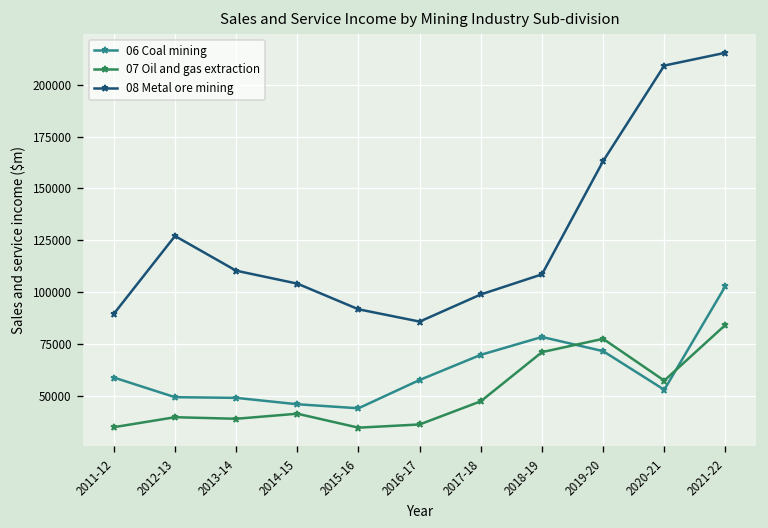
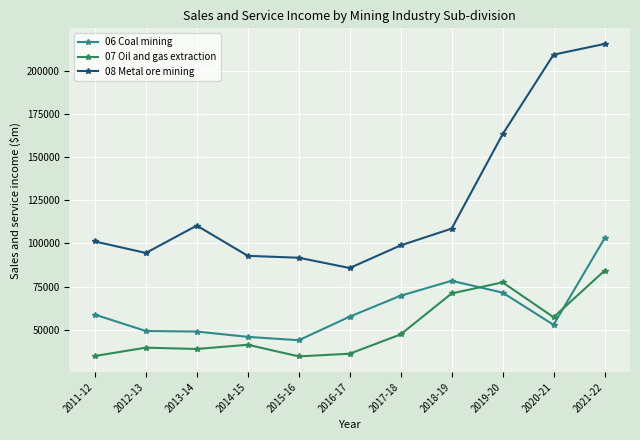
  {
    "08 Metal ore mining": {
-     "2011-12": 90000,
-     "2012-13": 127000,
+     "2011-12": 101000,
+     "2012-13": 94000,
      "2013-14": 110000,
-     "2014-15": 104000,
+     "2014-15": 93000,
      "2015-16": 92000,
      "2016-17": 86000,
      "2017-18": 99000,
      "2018-19": 109000,
      "2019-20": 163000,
      "2020-21": 209000,
      "2021-22": 215000
    }
  }
